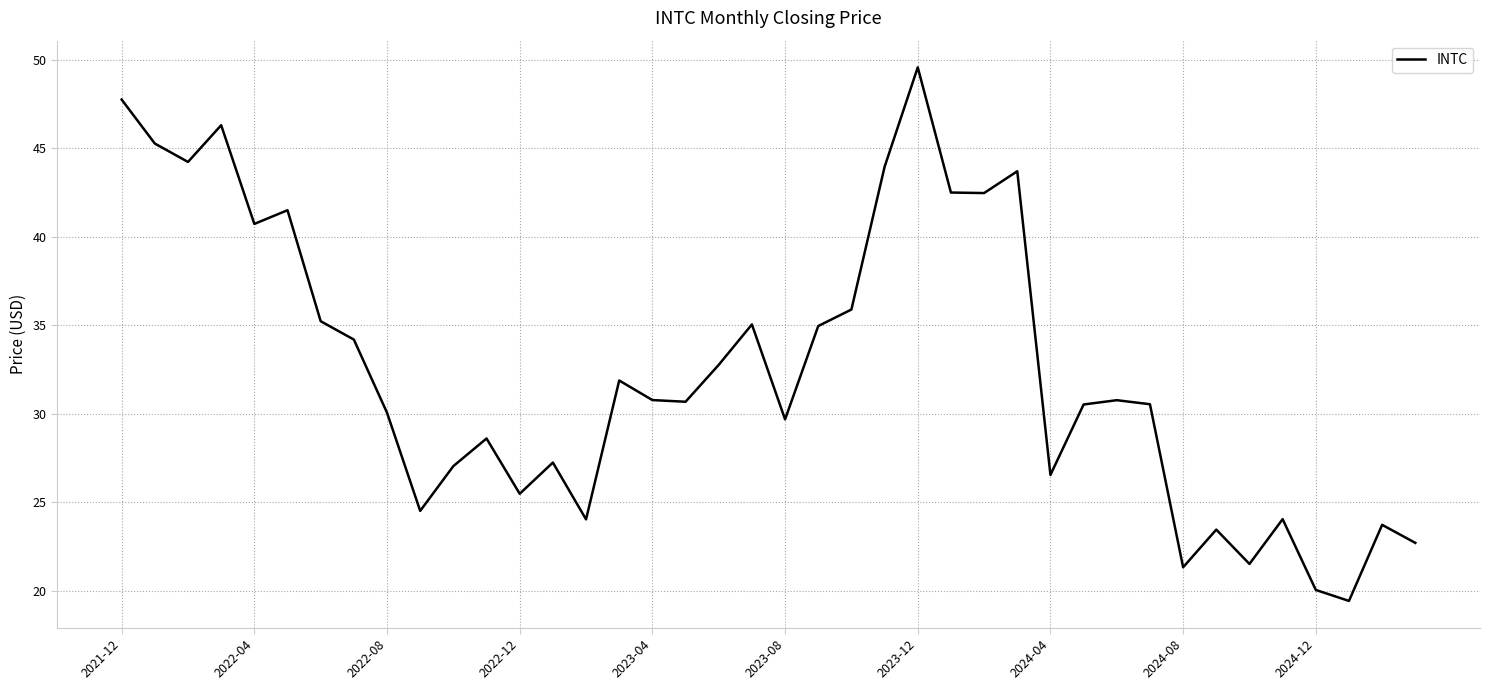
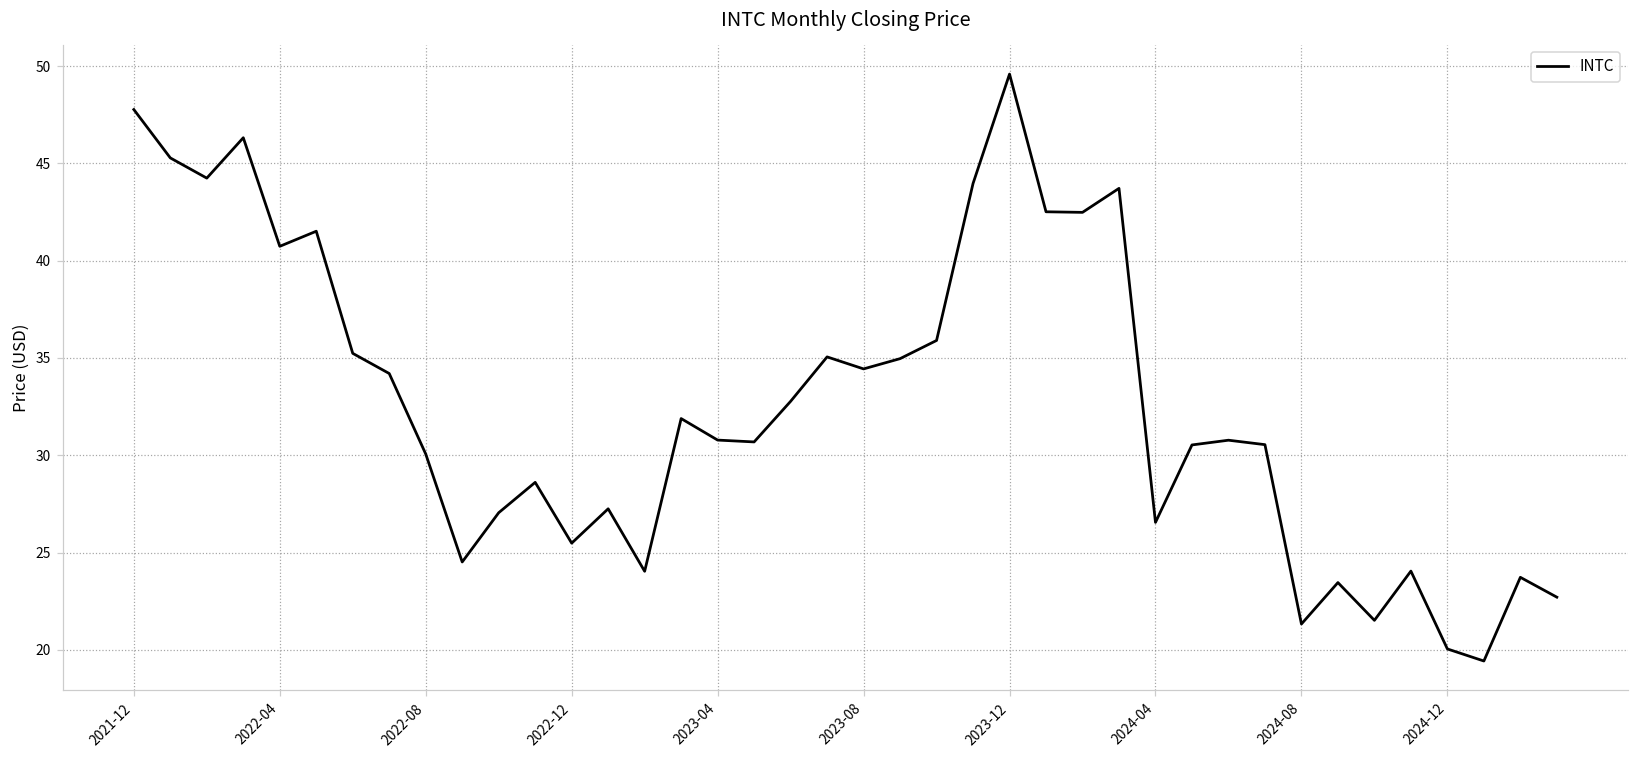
  {
    "2021-12": 47.8,
    "2022-04": 40.7,
    "2022-08": 30.1,
    "2022-12": 25.5,
    "2023-04": 30.8,
-   "2023-08": 29.7,
+   "2023-08": 34.4,
    "2023-12": 49.6,
    "2024-04": 26.6,
    "2024-08": 21.3,
    "2024-12": 20.0
  }
